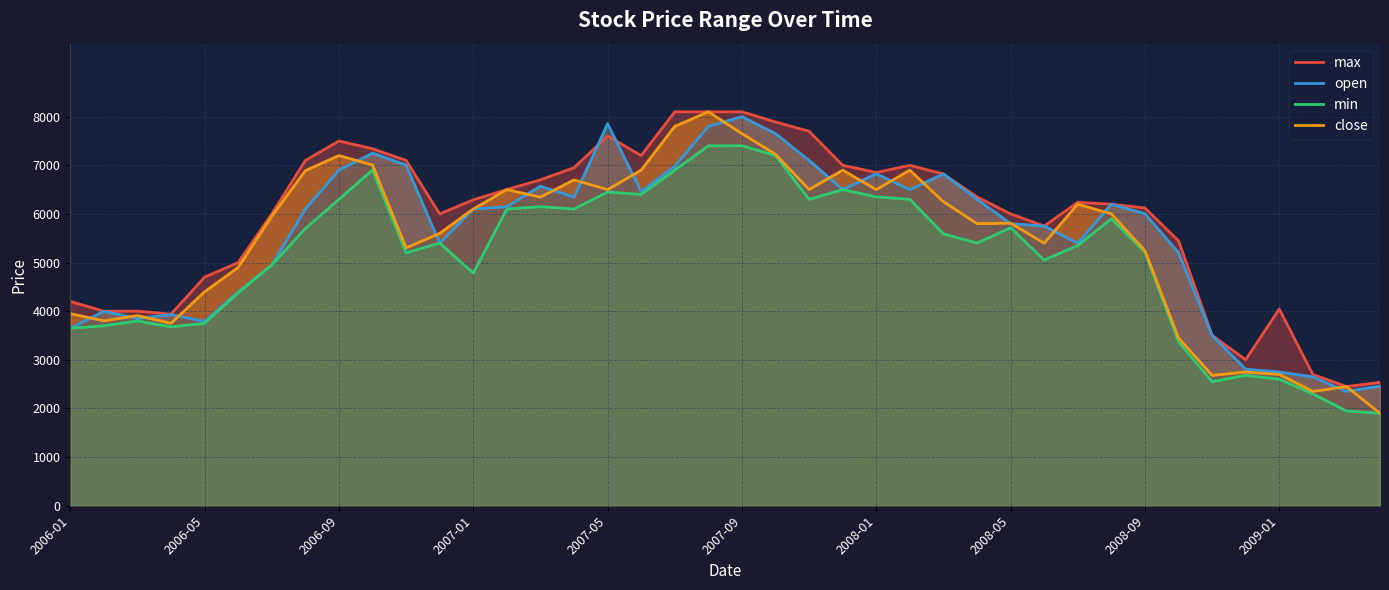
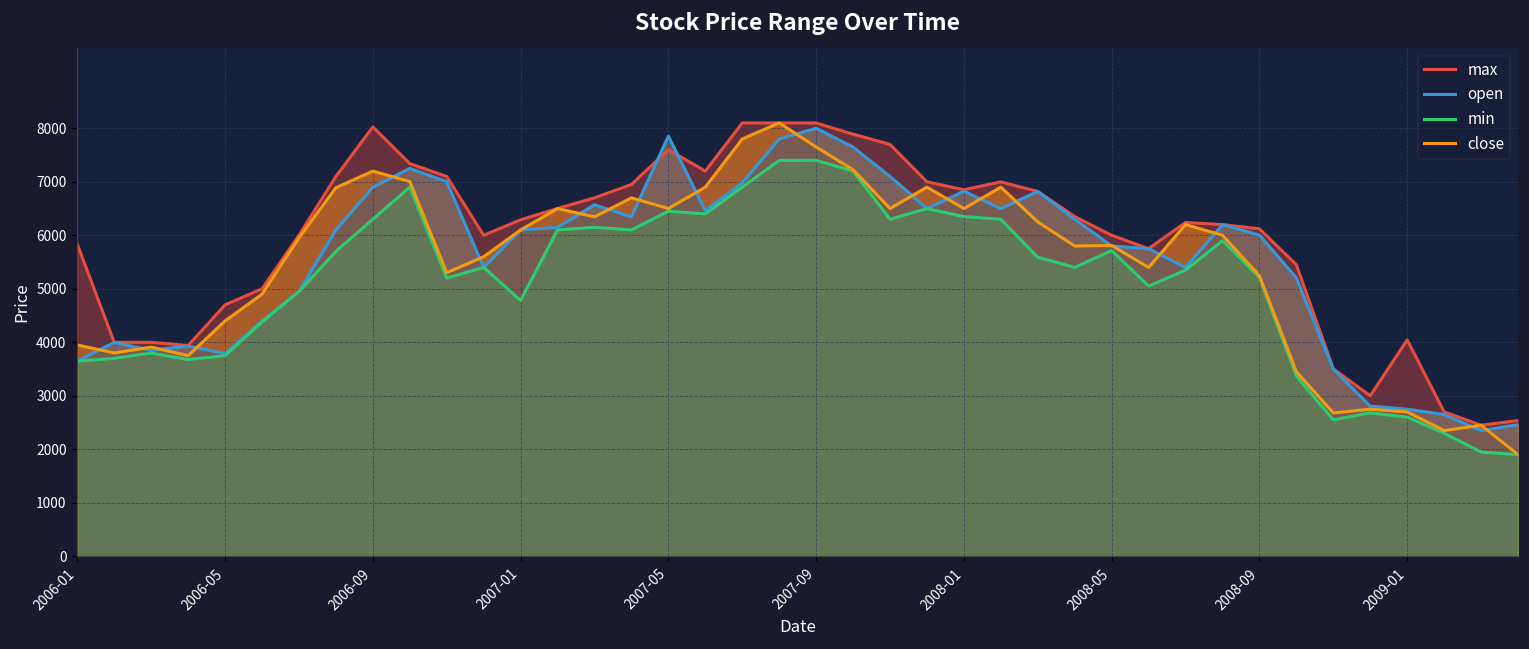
  {
    "max": {
-     "2006-01": 4200,
+     "2006-01": 5800,
      "2006-05": 4700,
-     "2006-09": 7500,
+     "2006-09": 8000,
      "2007-01": 6300,
      "2007-05": 7600,
      "2007-09": 8100,
      "2008-05": 6000,
      "2008-09": 6100,
      "2009-01": 4000
    },
    "open": {
      "2006-09": 6900
    },
    "min": {
      "2006-09": 6300,
      "2007-01": 4800,
      "2007-09": 7400,
      "2008-01": 6400,
      "2008-05": 5700,
      "2009-01": 2600
    }
  }
